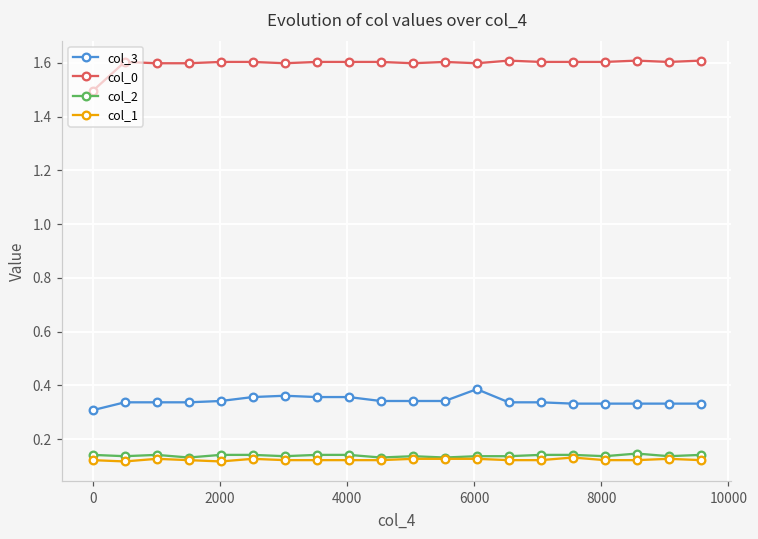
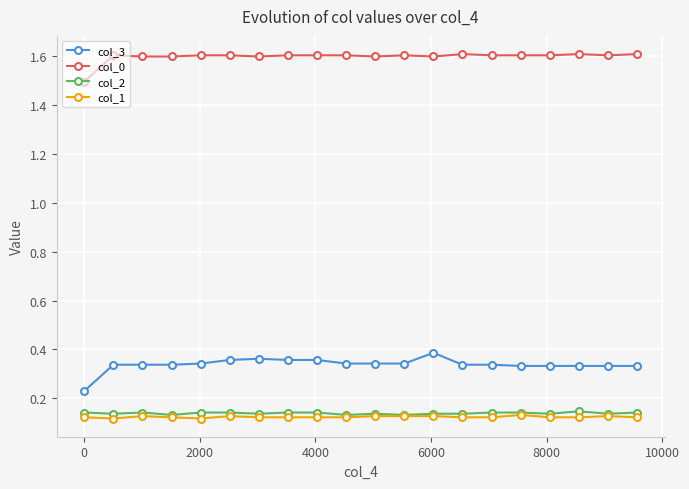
  {
    "col_3": {
-     "0": 0.31
+     "0": 0.23
    },
    "col_2": {
      "0": 0.14
    },
    "col_1": {
      "0": 0.12
    }
  }
